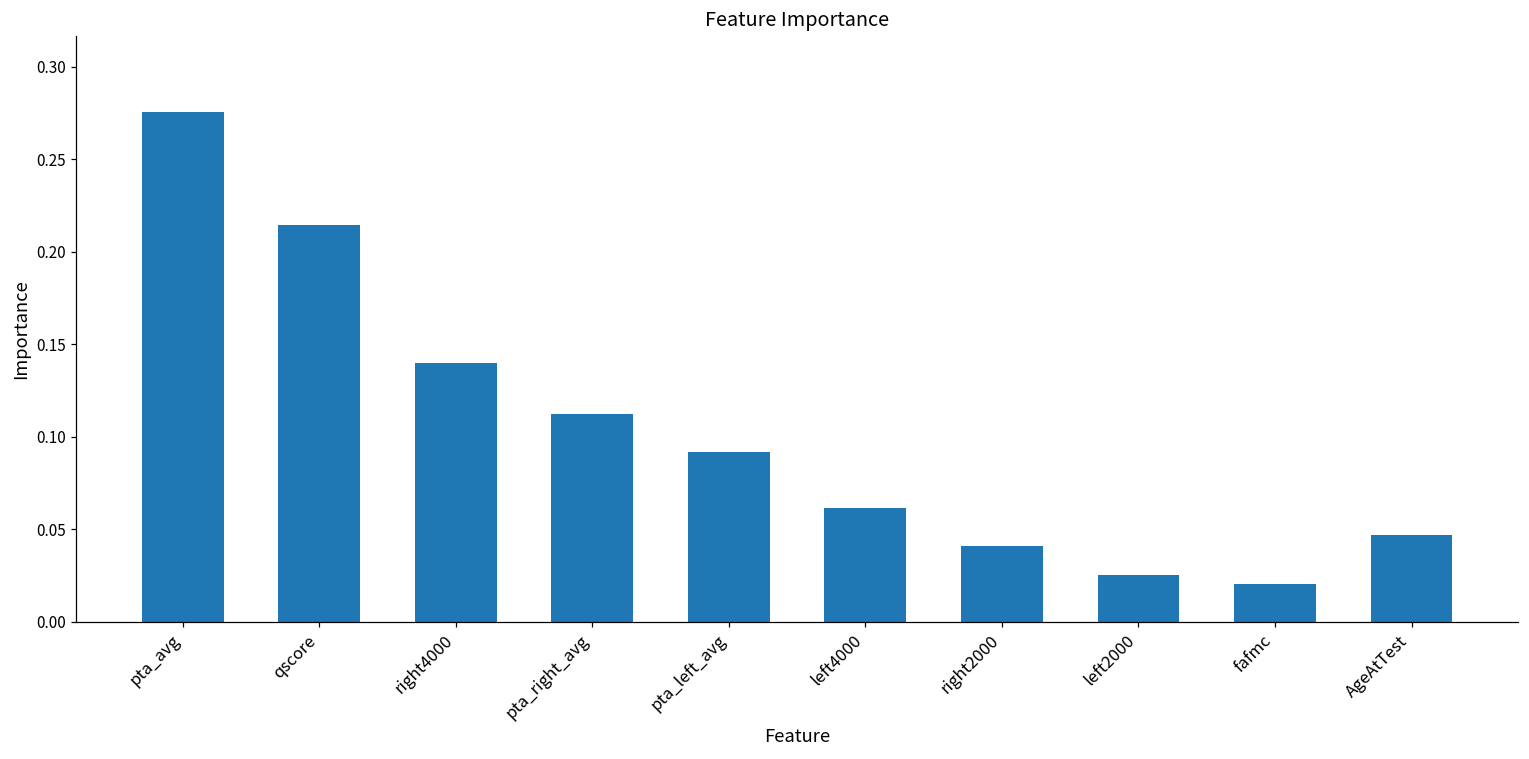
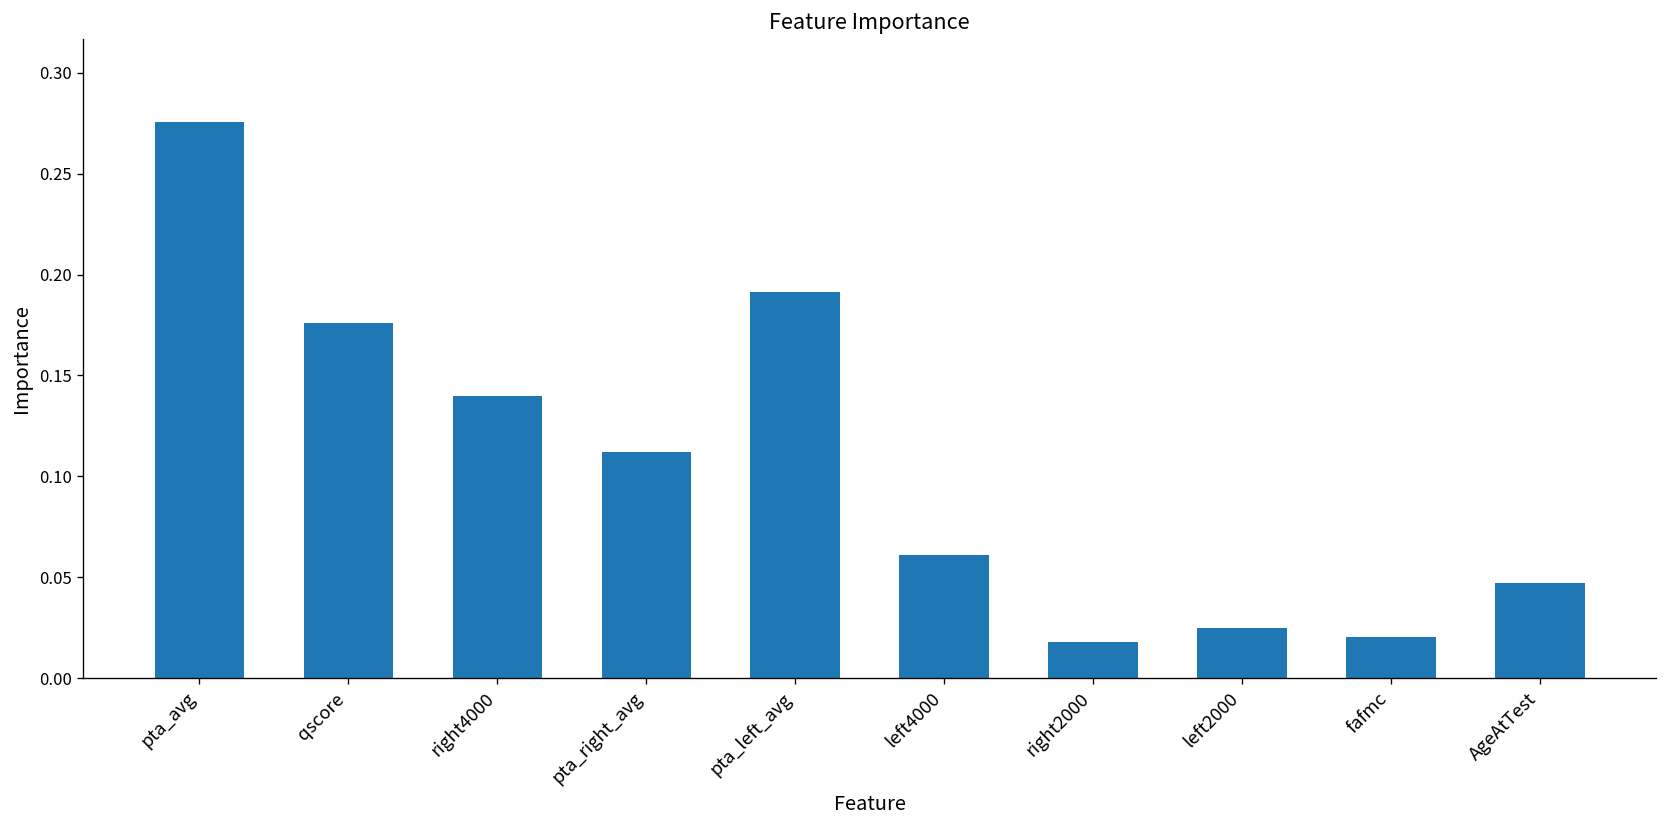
  {
    "pta_avg": 0.276,
-   "qscore": 0.214,
+   "qscore": 0.176,
    "right4000": 0.140,
    "pta_right_avg": 0.112,
-   "pta_left_avg": 0.092,
+   "pta_left_avg": 0.192,
    "left4000": 0.061,
-   "right2000": 0.041,
+   "right2000": 0.018,
    "left2000": 0.025,
    "fafmc": 0.020,
    "AgeAtTest": 0.047
  }
